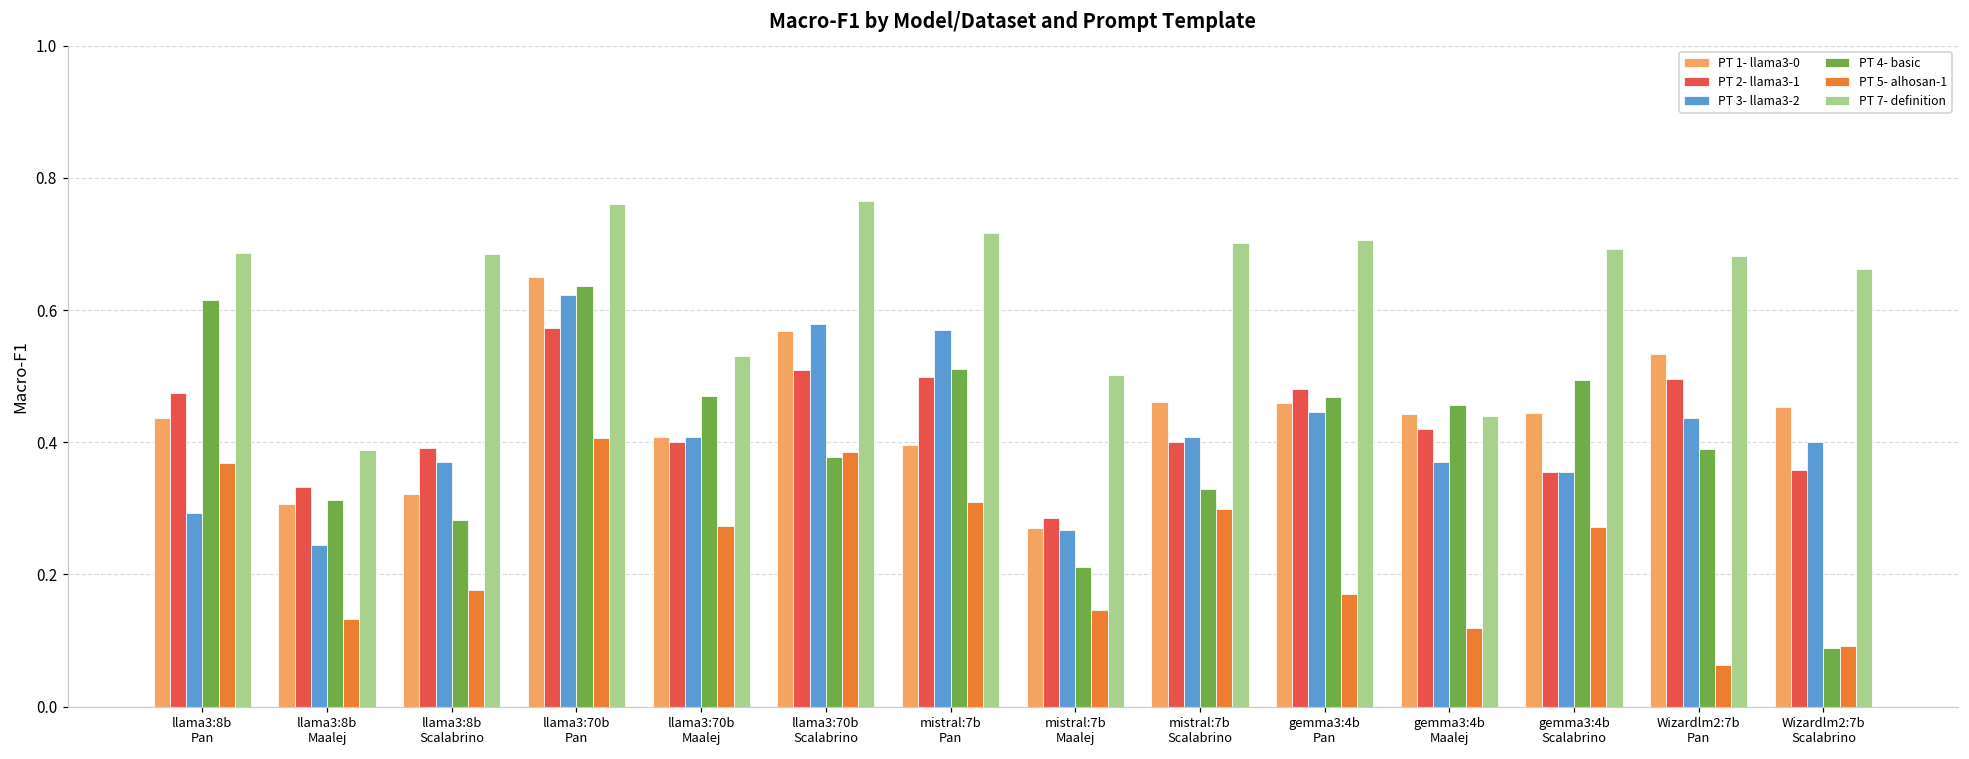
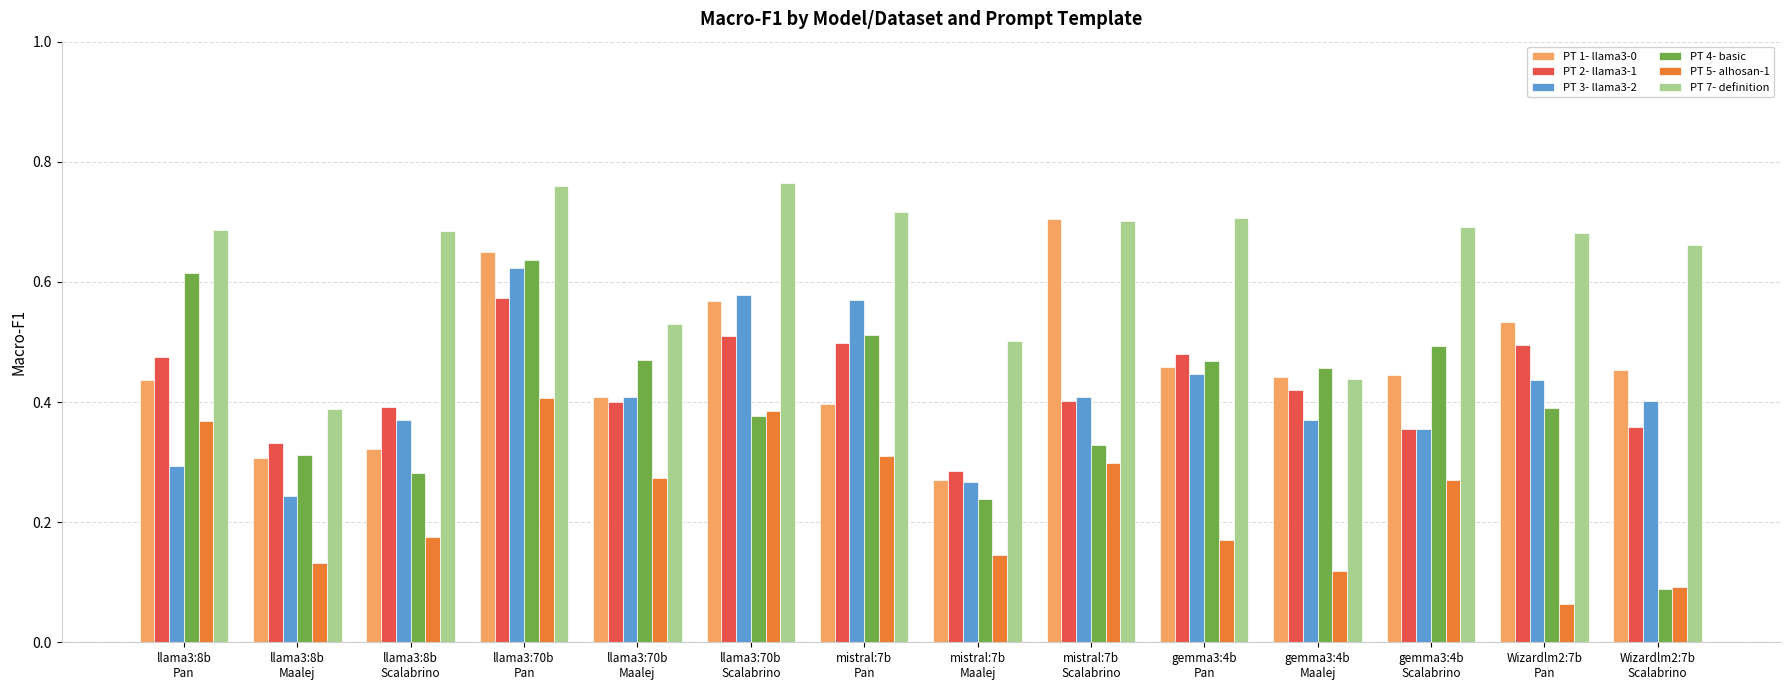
  {
    "PT 1- llama3-0": {
      "llama3:8b Pan": 0.44,
      "llama3:8b Maalej": 0.31,
      "llama3:8b Scalabrino": 0.32,
      "llama3:70b Pan": 0.65,
      "llama3:70b Maalej": 0.41,
      "llama3:70b Scalabrino": 0.57,
      "mistral:7b Pan": 0.40,
      "mistral:7b Maalej": 0.27,
-     "mistral:7b Scalabrino": 0.46,
+     "mistral:7b Scalabrino": 0.71,
      "gemma3:4b Pan": 0.46,
      "gemma3:4b Maalej": 0.44,
      "gemma3:4b Scalabrino": 0.45,
      "Wizardlm2:7b Pan": 0.53,
      "Wizardlm2:7b Scalabrino": 0.45
    },
    "PT 3- llama3-2": {
      "llama3:8b Pan": 0.29,
      "llama3:8b Maalej": 0.24,
      "llama3:8b Scalabrino": 0.37,
      "llama3:70b Pan": 0.62,
      "llama3:70b Maalej": 0.41,
      "llama3:70b Scalabrino": 0.58,
      "mistral:7b Pan": 0.57,
      "mistral:7b Maalej": 0.27,
      "mistral:7b Scalabrino": 0.41,
      "gemma3:4b Pan": 0.45,
      "gemma3:4b Maalej": 0.37,
      "gemma3:4b Scalabrino": 0.36,
      "Wizardlm2:7b Pan": 0.44,
      "Wizardlm2:7b Scalabrino": 0.40
    },
    "PT 4- basic": {
      "llama3:8b Pan": 0.62,
      "llama3:8b Maalej": 0.31,
      "llama3:8b Scalabrino": 0.28,
      "llama3:70b Pan": 0.64,
      "llama3:70b Maalej": 0.47,
      "llama3:70b Scalabrino": 0.38,
      "mistral:7b Pan": 0.51,
-     "mistral:7b Maalej": 0.21,
+     "mistral:7b Maalej": 0.24,
      "mistral:7b Scalabrino": 0.33,
      "gemma3:4b Pan": 0.47,
      "gemma3:4b Maalej": 0.46,
      "gemma3:4b Scalabrino": 0.49,
      "Wizardlm2:7b Pan": 0.39,
      "Wizardlm2:7b Scalabrino": 0.09
    },
    "PT 7- definition": {
      "llama3:8b Pan": 0.69,
      "llama3:8b Maalej": 0.39,
      "llama3:8b Scalabrino": 0.69,
      "llama3:70b Pan": 0.76,
      "llama3:70b Maalej": 0.53,
      "llama3:70b Scalabrino": 0.77,
      "mistral:7b Pan": 0.72,
      "mistral:7b Maalej": 0.50,
      "mistral:7b Scalabrino": 0.70,
      "gemma3:4b Pan": 0.71,
      "gemma3:4b Maalej": 0.44,
      "gemma3:4b Scalabrino": 0.69,
      "Wizardlm2:7b Pan": 0.68,
      "Wizardlm2:7b Scalabrino": 0.66
    }
  }
